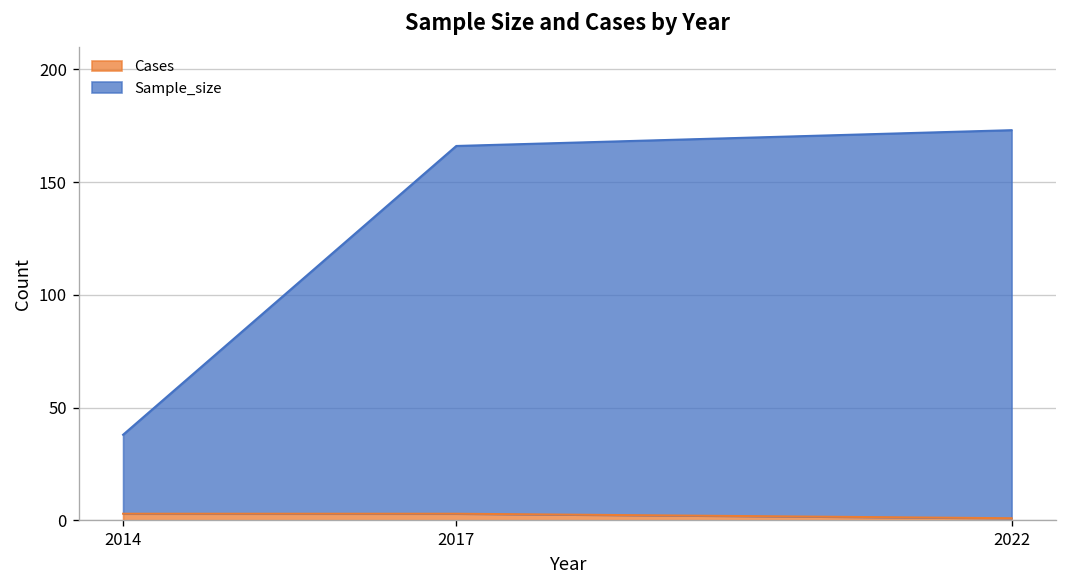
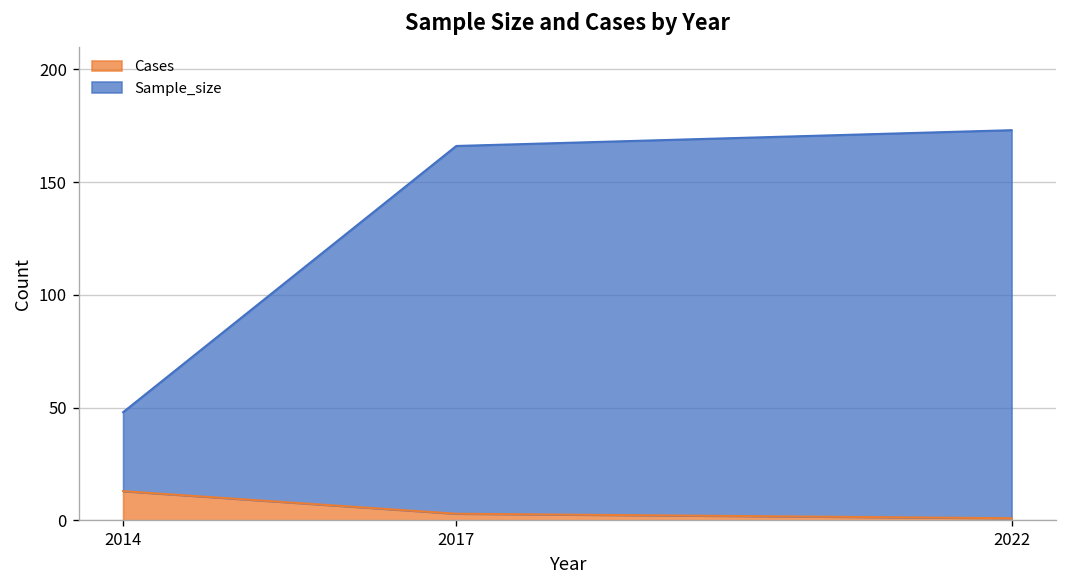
  {
    "Cases": {
-     "2014": 3,
+     "2014": 13,
      "2017": 3,
      "2022": 1
    },
    "Sample_size": {
      "2014": 35,
      "2017": 163,
      "2022": 172
    }
  }
